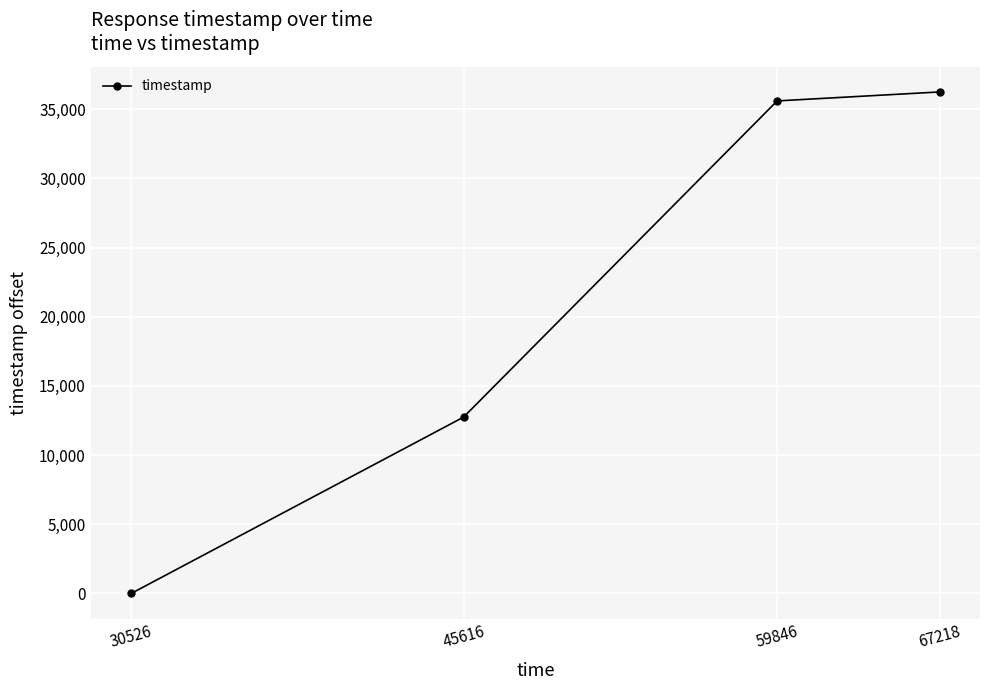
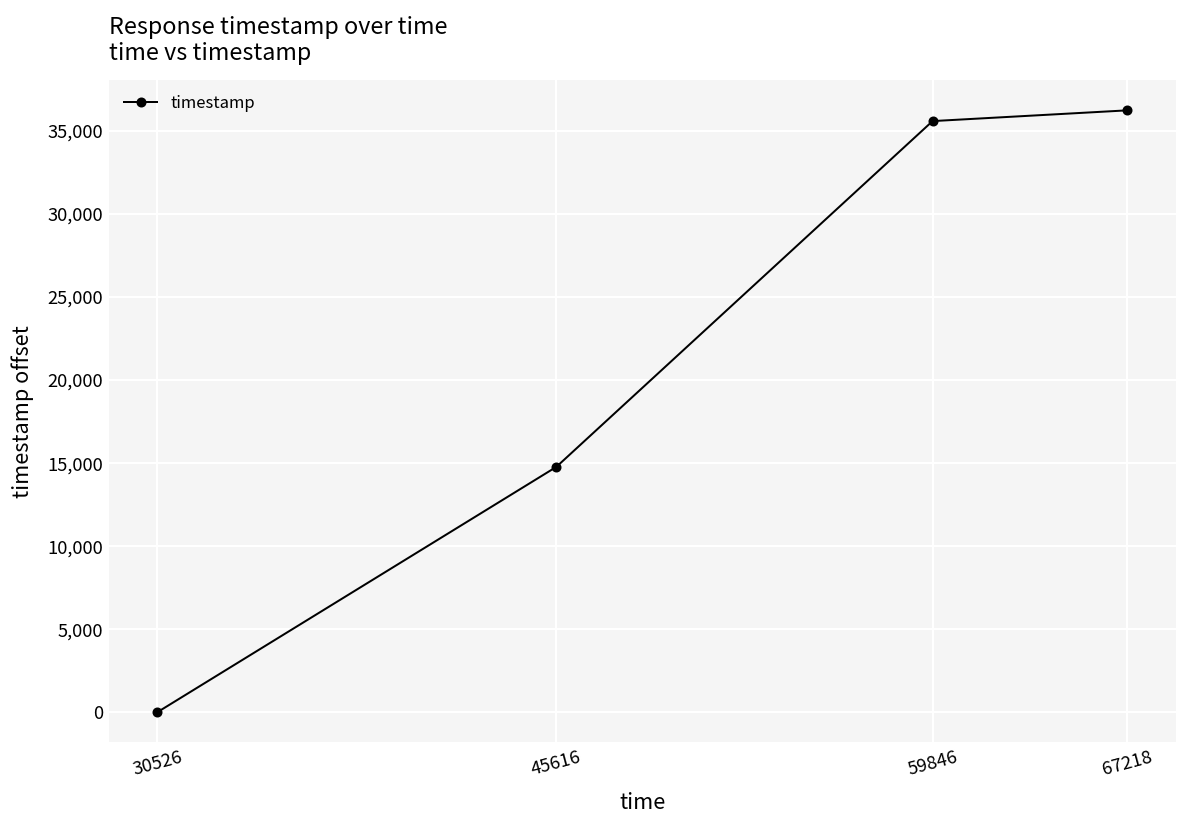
  {
    "30526": "0",
-   "45616": "12,800",
+   "45616": "14,800",
    "59846": "35,600",
    "67218": "36,200"
  }
